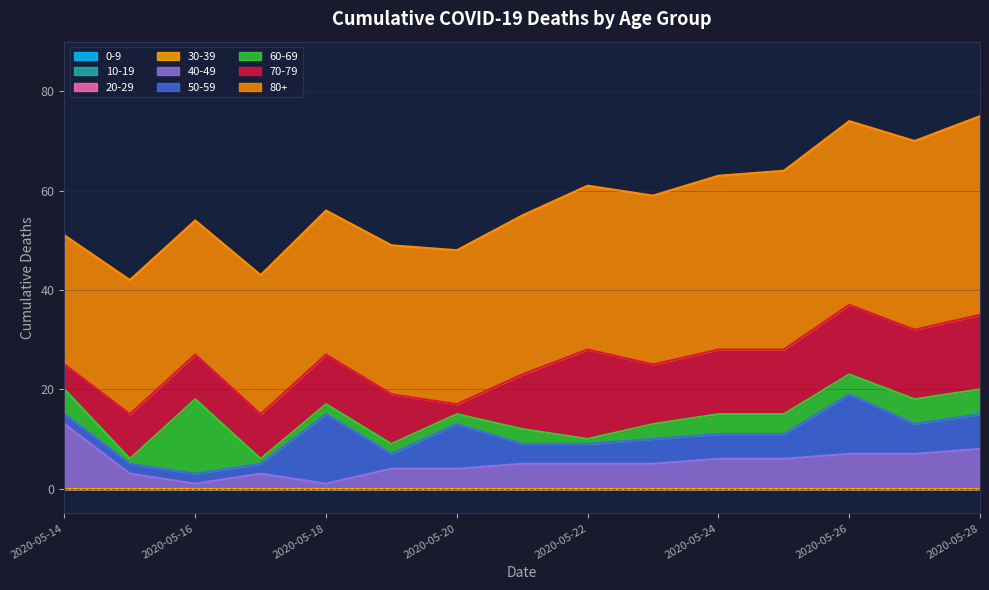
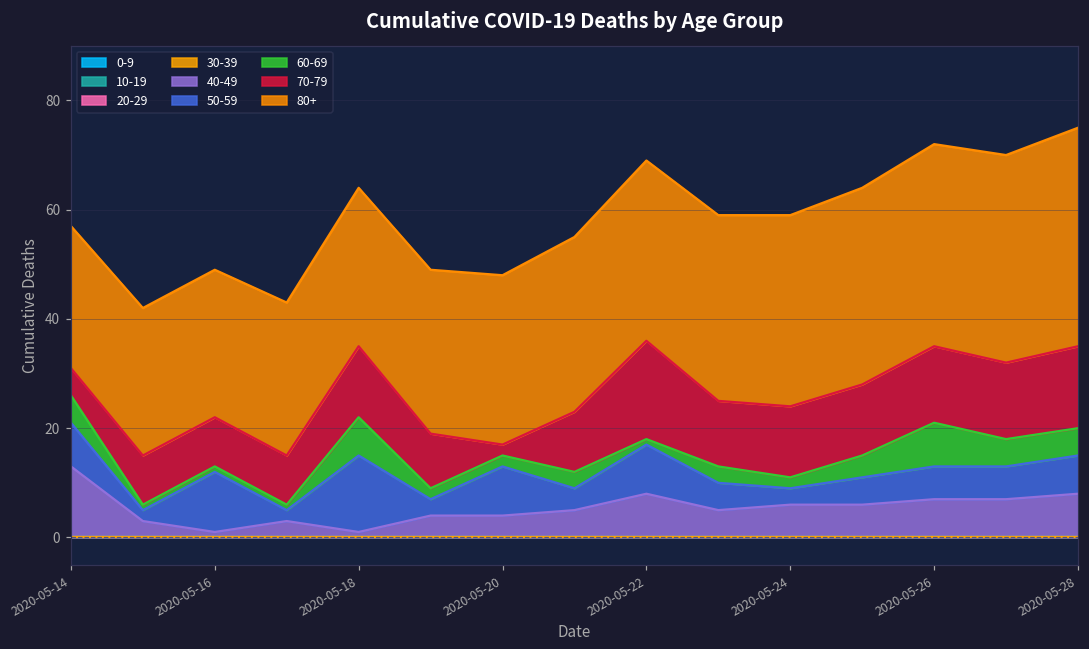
  {
    "40-49": {
      "2020-05-14": 13,
      "2020-05-16": 1,
      "2020-05-18": 1,
      "2020-05-20": 4,
-     "2020-05-22": 5,
+     "2020-05-22": 8,
      "2020-05-24": 6,
      "2020-05-26": 7,
      "2020-05-28": 8
    },
    "50-59": {
-     "2020-05-14": 2,
-     "2020-05-16": 2,
+     "2020-05-14": 8,
+     "2020-05-16": 11,
      "2020-05-18": 14,
      "2020-05-20": 9,
-     "2020-05-22": 4,
-     "2020-05-24": 5,
-     "2020-05-26": 12,
+     "2020-05-22": 9,
+     "2020-05-24": 3,
+     "2020-05-26": 6,
      "2020-05-28": 7
    },
    "60-69": {
      "2020-05-14": 5,
-     "2020-05-16": 15,
-     "2020-05-18": 2,
+     "2020-05-16": 1,
+     "2020-05-18": 7,
      "2020-05-20": 2,
      "2020-05-22": 1,
-     "2020-05-24": 4,
-     "2020-05-26": 4,
+     "2020-05-24": 2,
+     "2020-05-26": 8,
      "2020-05-28": 5
    },
    "70-79": {
      "2020-05-14": 5,
      "2020-05-16": 9,
-     "2020-05-18": 10,
+     "2020-05-18": 13,
      "2020-05-20": 2,
      "2020-05-22": 18,
      "2020-05-24": 13,
      "2020-05-26": 14,
      "2020-05-28": 15
    }
  }
